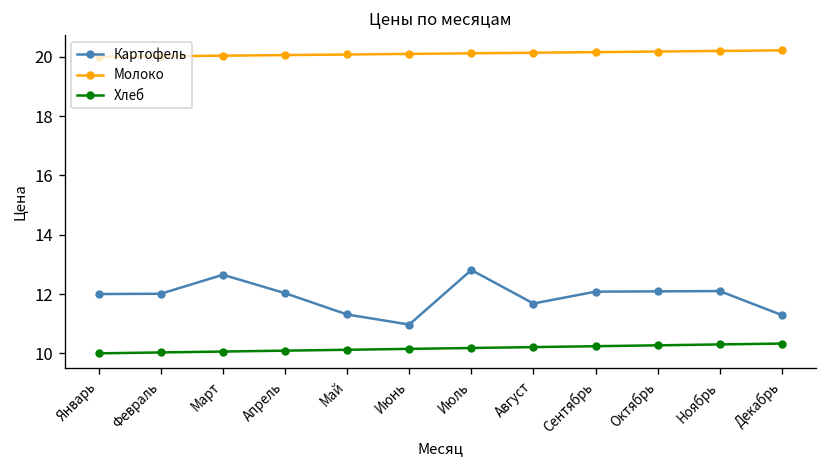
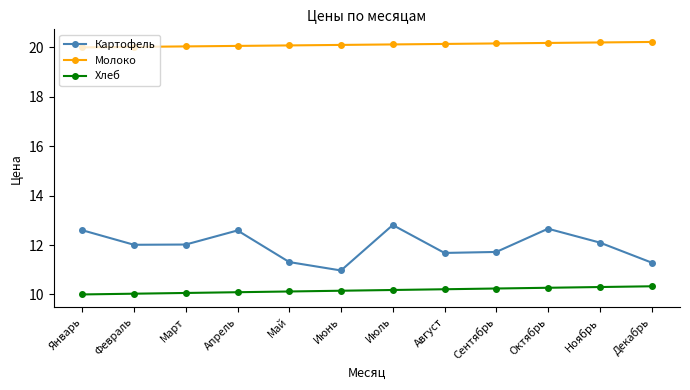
  {
    "Картофель": {
-     "Январь": 12.0,
+     "Январь": 12.6,
      "Февраль": 12.0,
-     "Март": 12.7,
-     "Апрель": 12.0,
+     "Март": 12.0,
+     "Апрель": 12.6,
      "Май": 11.3,
      "Июнь": 11.0,
      "Июль": 12.8,
      "Август": 11.7,
-     "Сентябрь": 12.1,
-     "Октябрь": 12.1,
+     "Сентябрь": 11.7,
+     "Октябрь": 12.7,
      "Ноябрь": 12.1,
      "Декабрь": 11.3
    },
    "Молоко": {
      "Март": 20.0,
      "Апрель": 20.1,
      "Май": 20.1,
      "Июнь": 20.1,
      "Июль": 20.1,
      "Август": 20.1,
      "Сентябрь": 20.2,
      "Октябрь": 20.2,
      "Ноябрь": 20.2,
      "Декабрь": 20.2
    },
    "Хлеб": {
      "Январь": 10.0,
      "Февраль": 10.0,
      "Март": 10.1,
      "Апрель": 10.1,
      "Май": 10.1,
      "Июнь": 10.2,
      "Июль": 10.2,
      "Август": 10.2,
      "Сентябрь": 10.2,
      "Октябрь": 10.3,
      "Ноябрь": 10.3,
      "Декабрь": 10.3
    }
  }
